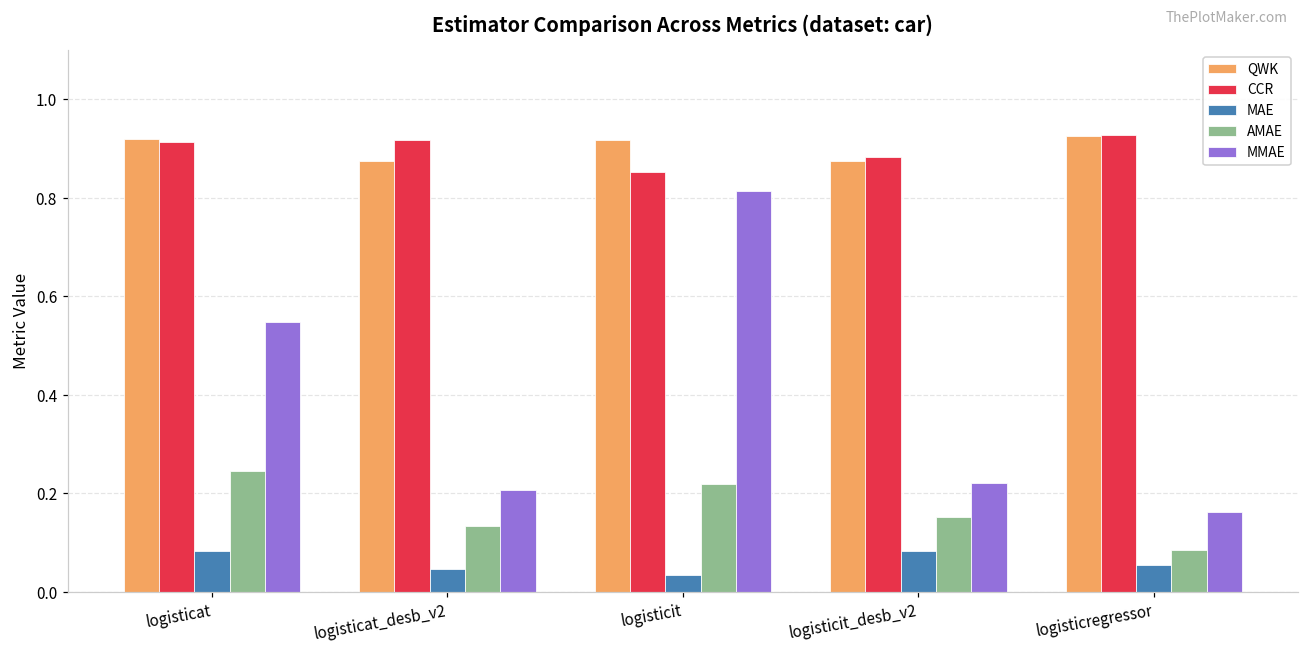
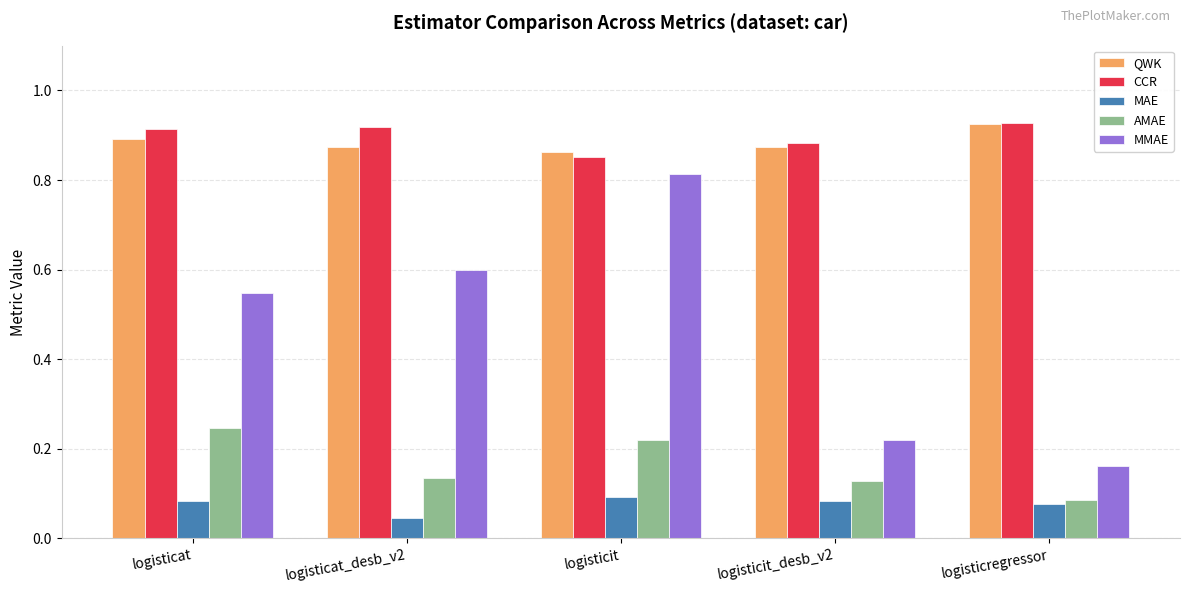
  {
    "QWK": {
-     "logisticat": 0.92,
+     "logisticat": 0.89,
      "logisticat_desb_v2": 0.87,
-     "logisticit": 0.92,
+     "logisticit": 0.86,
      "logisticit_desb_v2": 0.87,
      "logisticregressor": 0.93
    },
    "CCR": {
      "logisticat": 0.91,
      "logisticat_desb_v2": 0.92,
      "logisticit": 0.85,
      "logisticit_desb_v2": 0.88,
      "logisticregressor": 0.93
    },
    "MAE": {
      "logisticat": 0.08,
      "logisticat_desb_v2": 0.05,
-     "logisticit": 0.03,
+     "logisticit": 0.09,
      "logisticit_desb_v2": 0.08,
-     "logisticregressor": 0.06
+     "logisticregressor": 0.08
    },
    "AMAE": {
      "logisticat": 0.25,
      "logisticat_desb_v2": 0.13,
      "logisticit": 0.22,
-     "logisticit_desb_v2": 0.15,
+     "logisticit_desb_v2": 0.13,
      "logisticregressor": 0.09
    },
    "MMAE": {
      "logisticat": 0.55,
-     "logisticat_desb_v2": 0.21,
+     "logisticat_desb_v2": 0.60,
      "logisticit": 0.81,
      "logisticit_desb_v2": 0.22,
      "logisticregressor": 0.16
    }
  }
